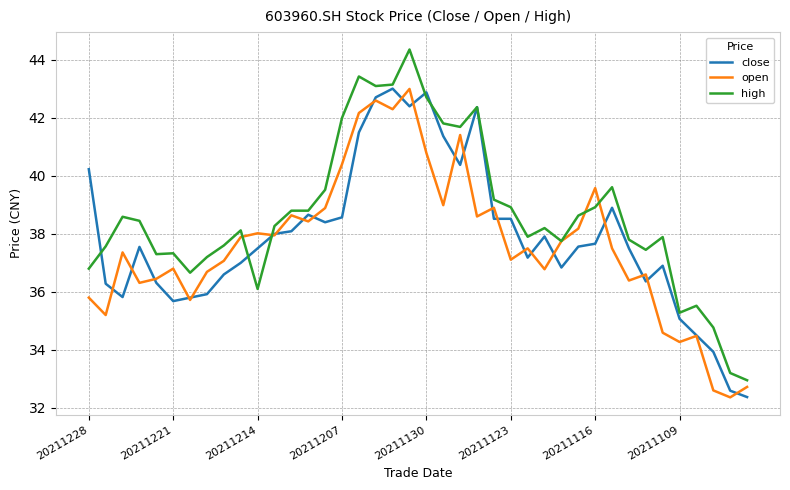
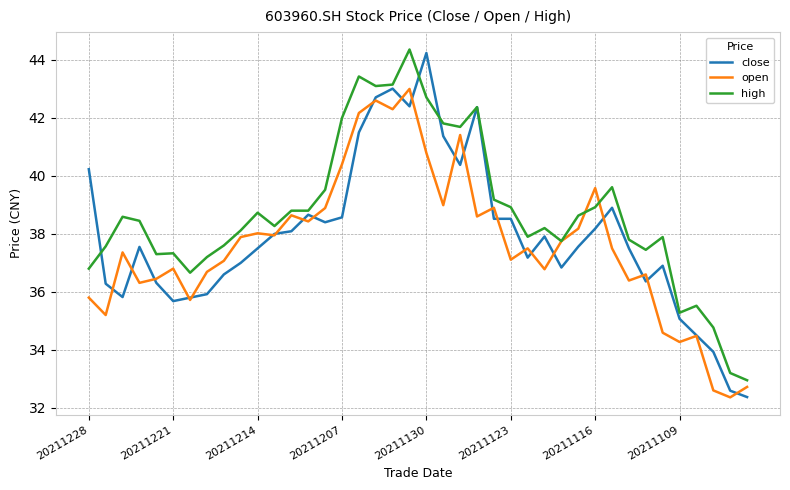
  {
    "close": {
      "20211228": 40.2,
      "20211221": 35.7,
      "20211214": 37.5,
      "20211207": 38.6,
-     "20211130": 42.9,
+     "20211130": 44.2,
      "20211123": 38.5,
-     "20211116": 37.7,
+     "20211116": 38.2,
      "20211109": 35.1
    },
    "open": {
      "20211228": 35.8,
      "20211221": 36.8,
      "20211214": 38.0,
      "20211207": 40.4,
      "20211130": 40.8,
      "20211123": 37.1,
      "20211116": 39.6,
      "20211109": 34.3
    },
    "high": {
      "20211228": 36.8,
      "20211221": 37.3,
-     "20211214": 36.1,
+     "20211214": 38.7,
      "20211207": 42.0,
      "20211130": 42.7,
      "20211123": 38.9,
      "20211116": 38.9,
      "20211109": 35.3
    }
  }
